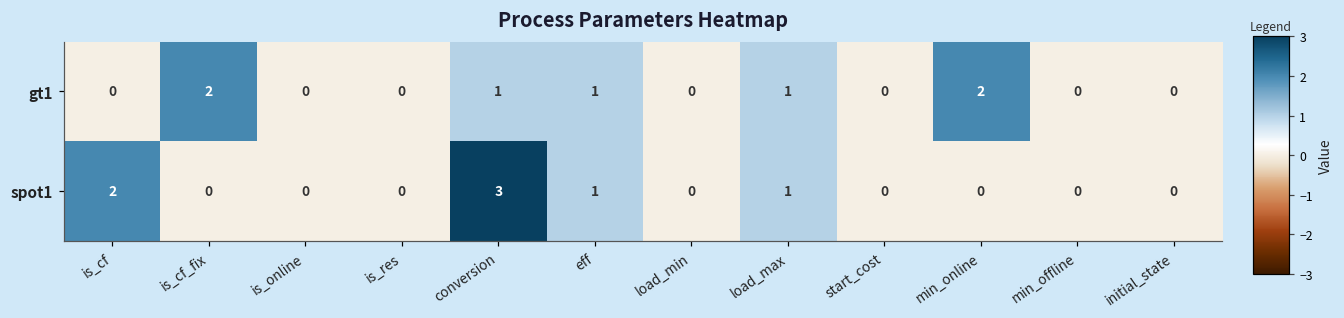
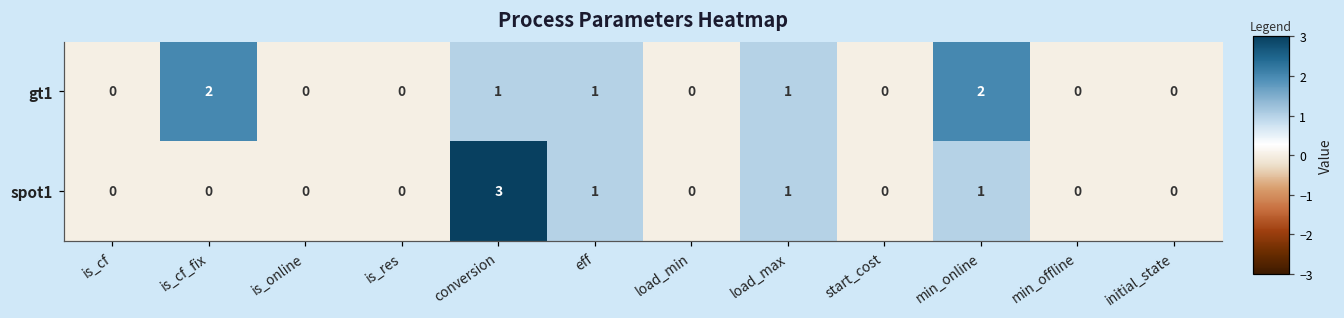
  {
    "gt1": {
      "is_cf": 0,
      "is_cf_fix": 2,
      "is_online": 0,
      "is_res": 0,
      "conversion": 1,
      "eff": 1,
      "load_min": 0,
      "load_max": 1,
      "start_cost": 0,
      "min_online": 2,
      "min_offline": 0,
      "initial_state": 0
    },
    "spot1": {
-     "is_cf": 2,
+     "is_cf": 0,
      "is_cf_fix": 0,
      "is_online": 0,
      "is_res": 0,
      "conversion": 3,
      "eff": 1,
      "load_min": 0,
      "load_max": 1,
      "start_cost": 0,
-     "min_online": 0,
+     "min_online": 1,
      "min_offline": 0,
      "initial_state": 0
    }
  }
